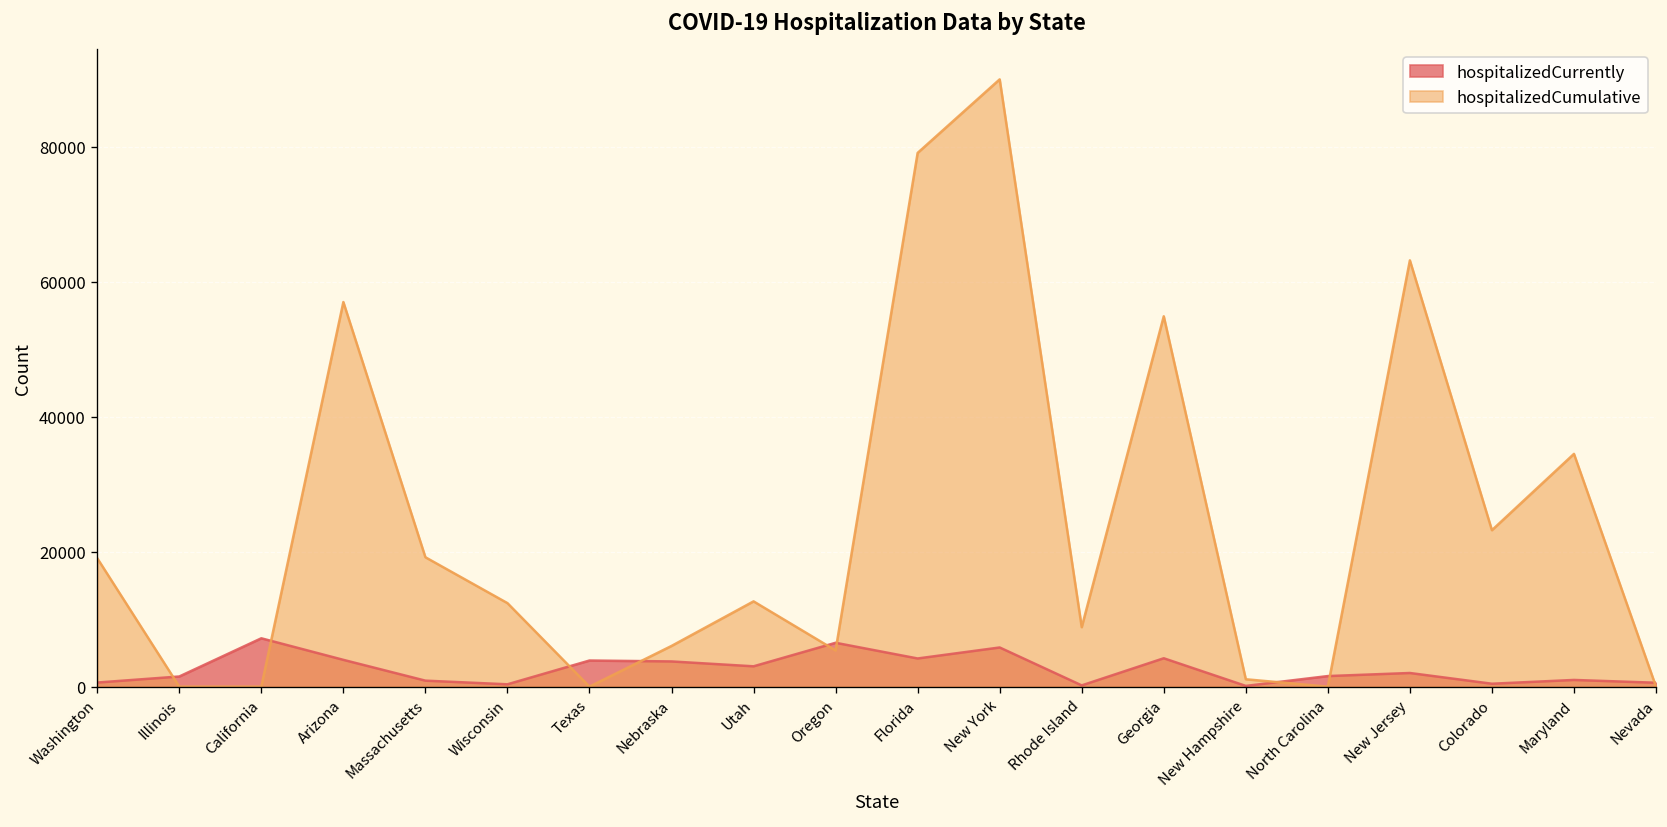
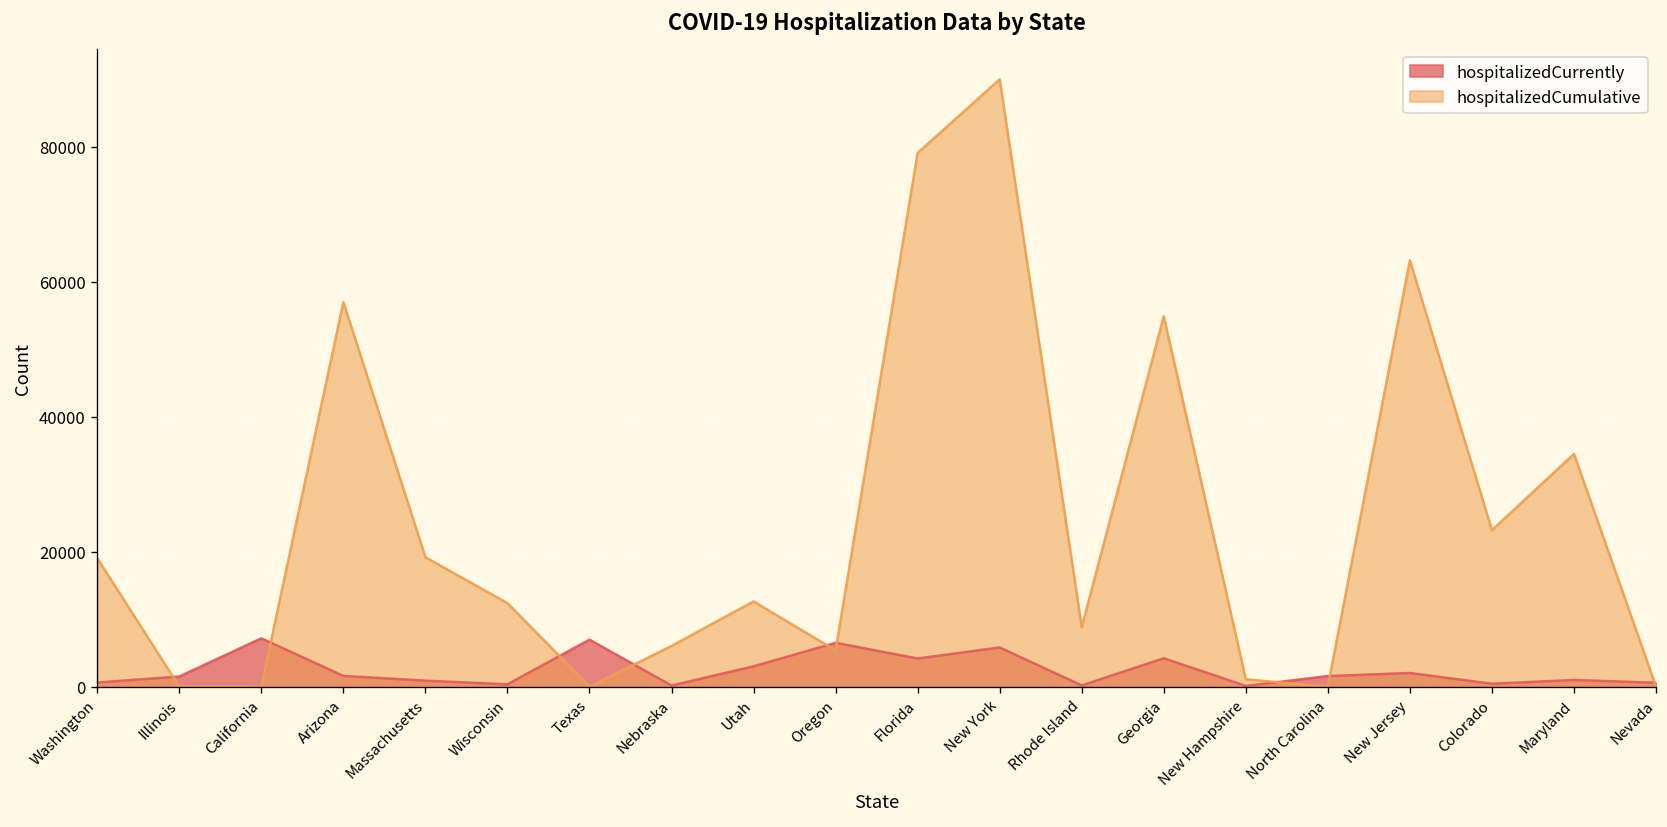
  {
    "hospitalizedCurrently": {
      "Washington": 1000,
      "Illinois": 2000,
      "California": 7000,
-     "Arizona": 4000,
+     "Arizona": 2000,
      "Massachusetts": 1000,
      "Wisconsin": 0,
-     "Texas": 4000,
-     "Nebraska": 4000,
+     "Texas": 7000,
+     "Nebraska": 0,
      "Utah": 3000,
      "Oregon": 6000,
      "Florida": 4000,
      "New York": 6000,
      "Rhode Island": 0,
      "Georgia": 4000,
      "New Hampshire": 0,
      "North Carolina": 2000,
      "New Jersey": 2000,
      "Colorado": 0,
      "Maryland": 1000,
      "Nevada": 1000
    },
    "hospitalizedCumulative": {
      "Washington": 19000,
      "Illinois": 0,
      "California": 0,
      "Arizona": 57000,
      "Massachusetts": 19000,
      "Wisconsin": 12000,
      "Texas": 0,
      "Nebraska": 6000,
      "Utah": 13000,
      "Oregon": 5000,
      "Florida": 79000,
      "New York": 90000,
      "Rhode Island": 9000,
      "Georgia": 55000,
      "New Hampshire": 1000,
      "North Carolina": 0,
      "New Jersey": 63000,
      "Colorado": 23000,
      "Maryland": 34000,
      "Nevada": 0
    }
  }
